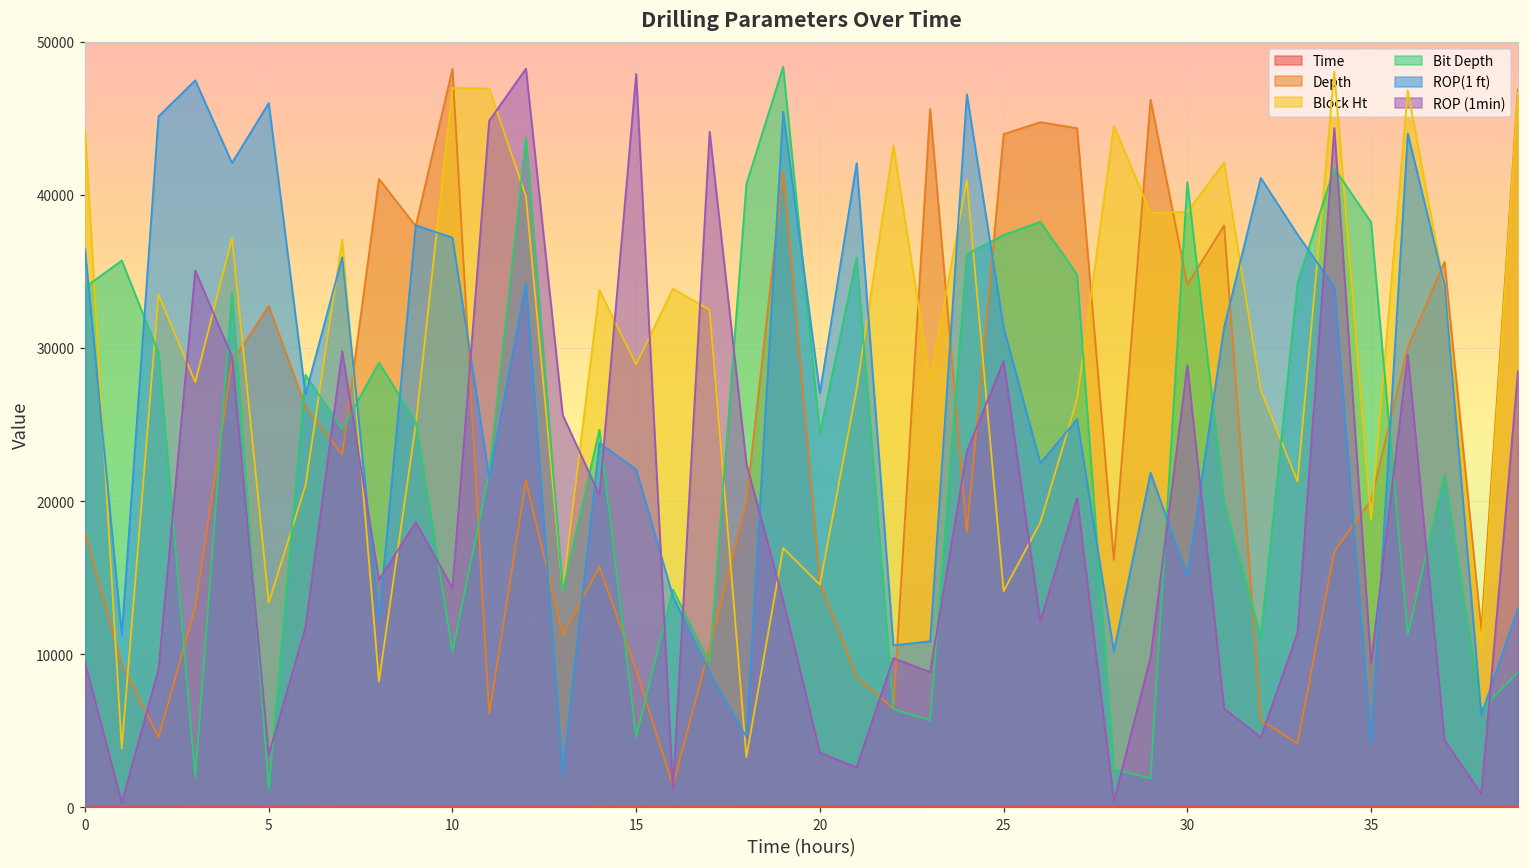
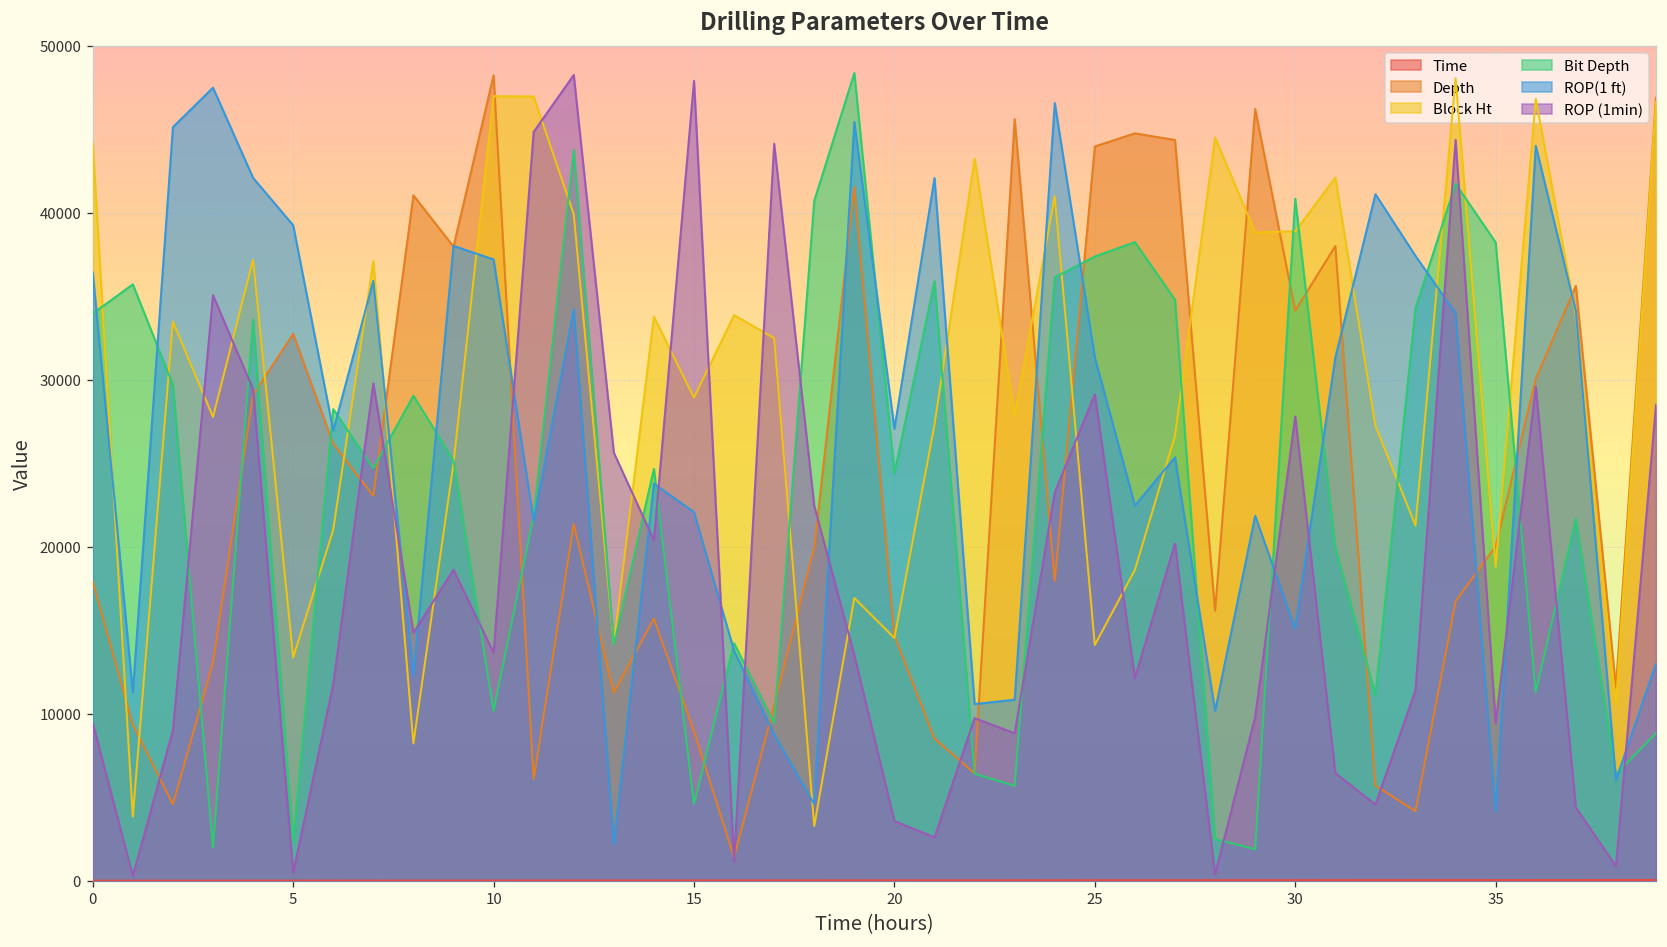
  {
    "Block Ht": {
      "0": 44200,
      "5": 13400,
      "10": 47000,
      "15": 28900,
      "25": 14100,
      "30": 38900,
      "35": 18800
    },
    "Bit Depth": {
      "0": 34000,
-     "5": 1200,
+     "5": 2300,
      "10": 10200,
      "15": 4600,
      "20": 24400,
      "25": 37400,
      "30": 40800,
      "35": 38200
    },
    "ROP(1 ft)": {
      "0": 36400,
-     "5": 46000,
+     "5": 39200,
      "10": 37200,
      "15": 22100,
      "20": 27100,
      "25": 31300,
      "30": 15100,
      "35": 4100
    },
    "ROP (1min)": {
      "0": 9400,
-     "5": 3400,
-     "10": 14300,
+     "5": 500,
+     "10": 13700,
      "15": 47900,
      "20": 3600,
      "25": 29100,
-     "30": 28900,
+     "30": 27800,
      "35": 9400
    }
  }
